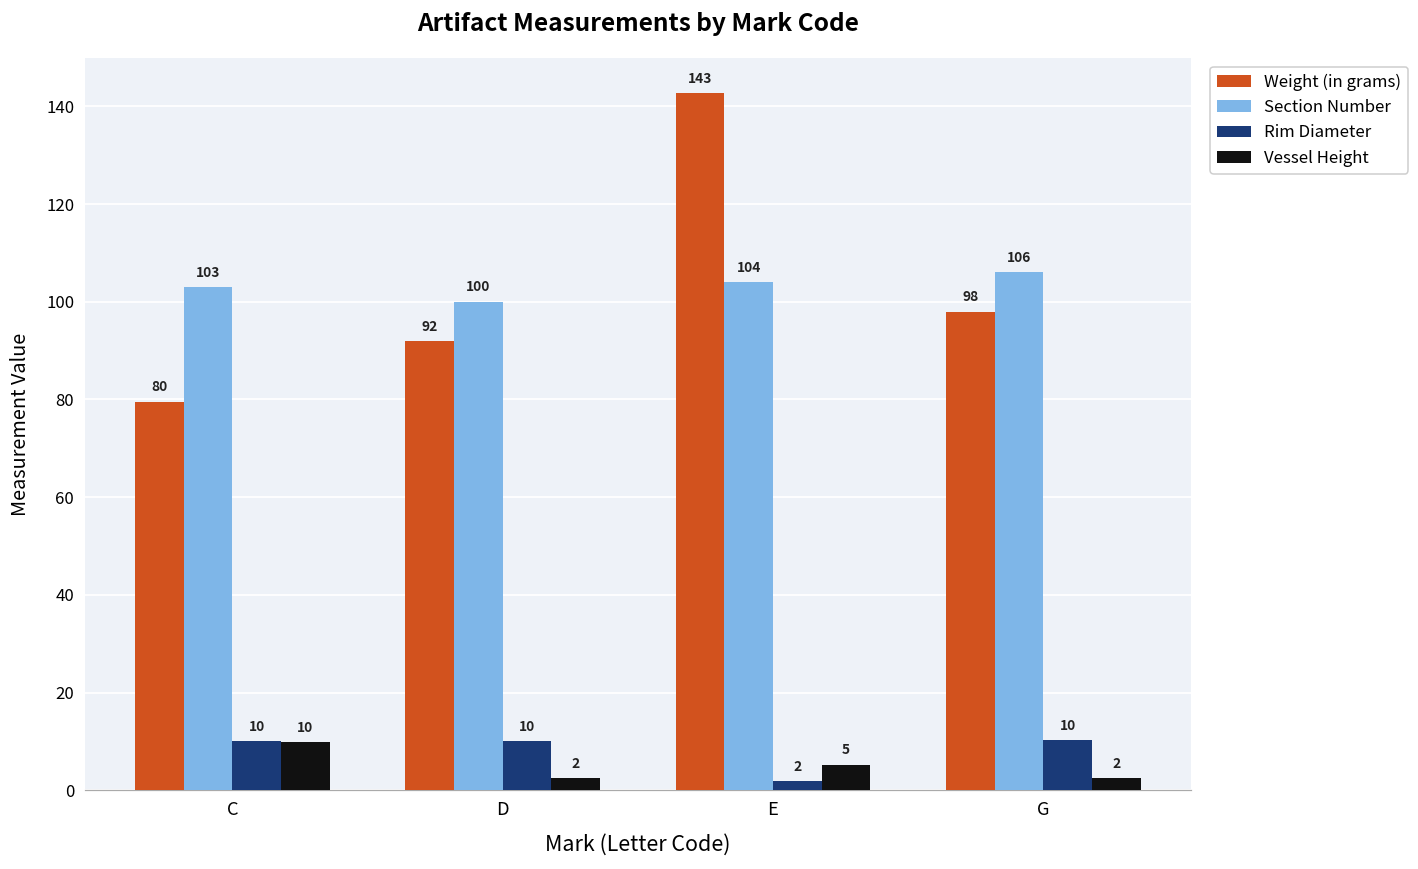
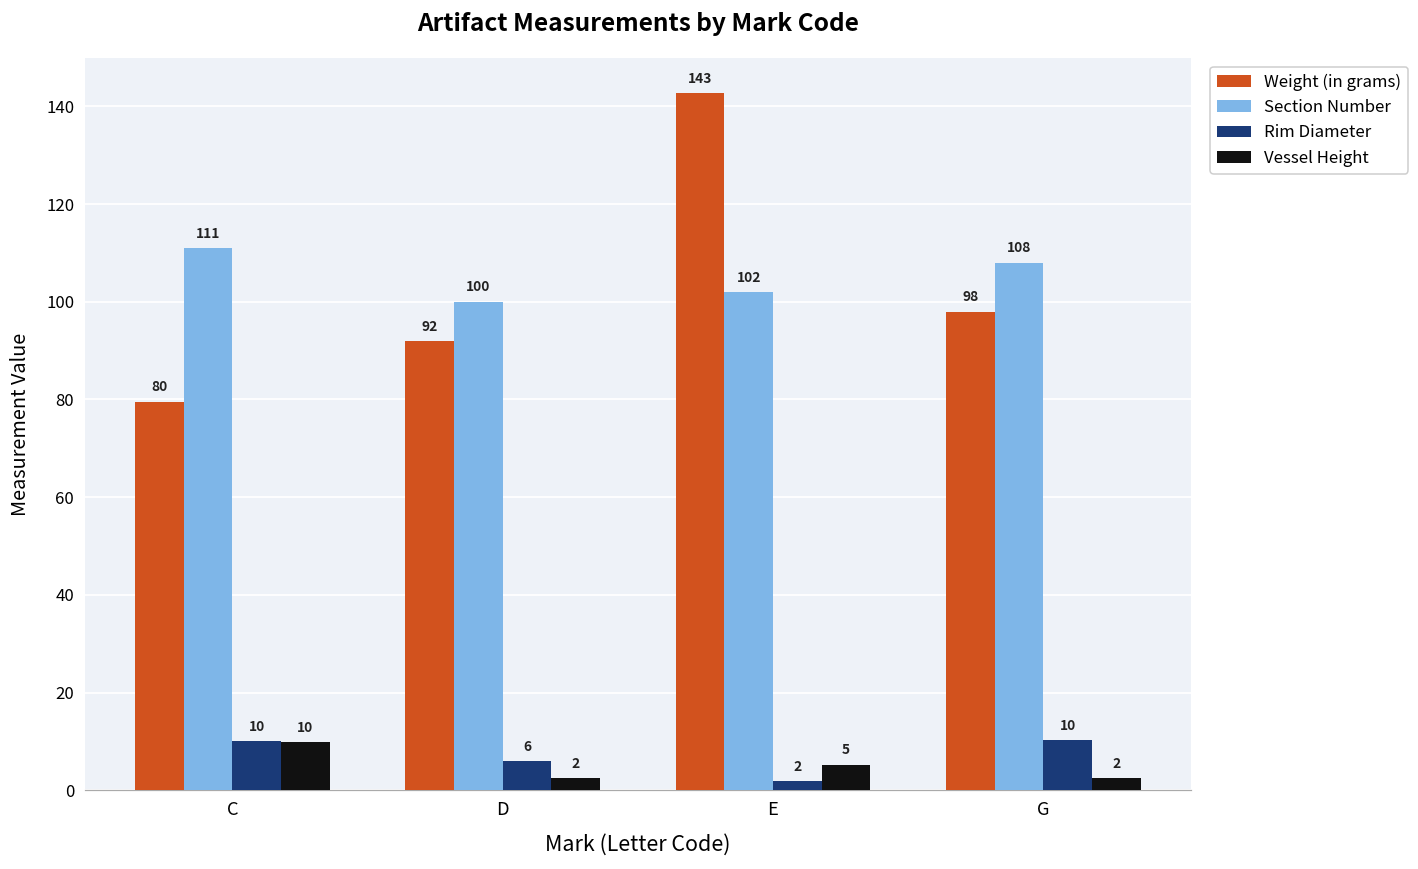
  {
    "Weight (in grams)": {
      "C": 80,
      "D": 92,
      "E": 143,
      "G": 98
    },
    "Section Number": {
-     "C": 103,
+     "C": 111,
      "D": 100,
-     "E": 104,
-     "G": 106
+     "E": 102,
+     "G": 108
    },
    "Rim Diameter": {
      "C": 10,
-     "D": 10,
+     "D": 6,
      "E": 2,
      "G": 10
    },
    "Vessel Height": {
      "C": 10,
      "D": 2,
      "E": 5,
      "G": 2
    }
  }
